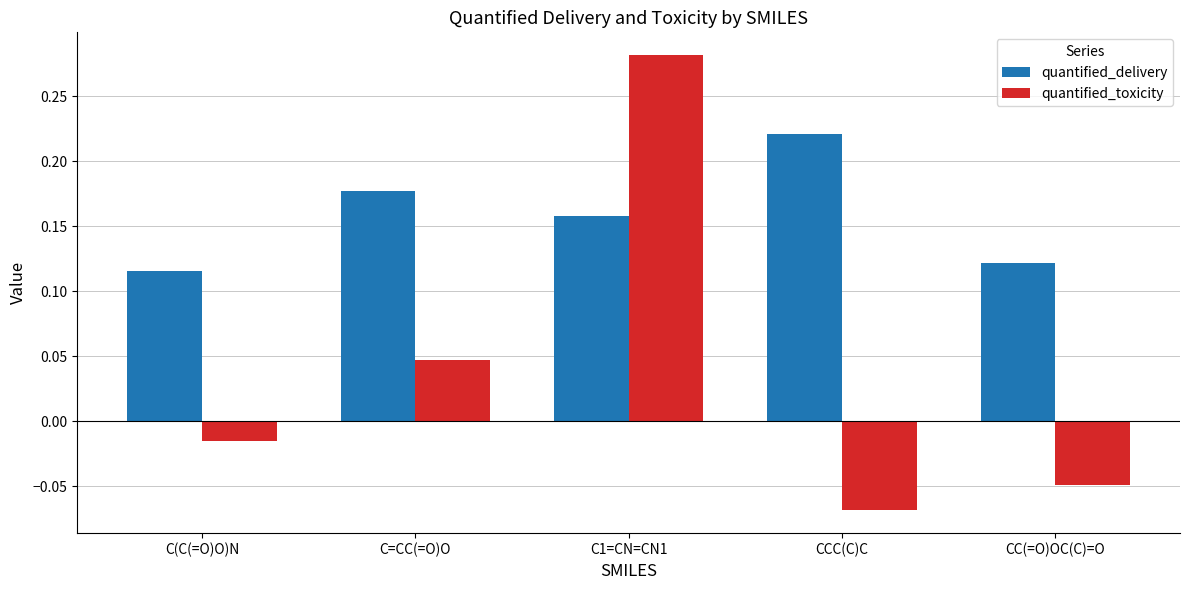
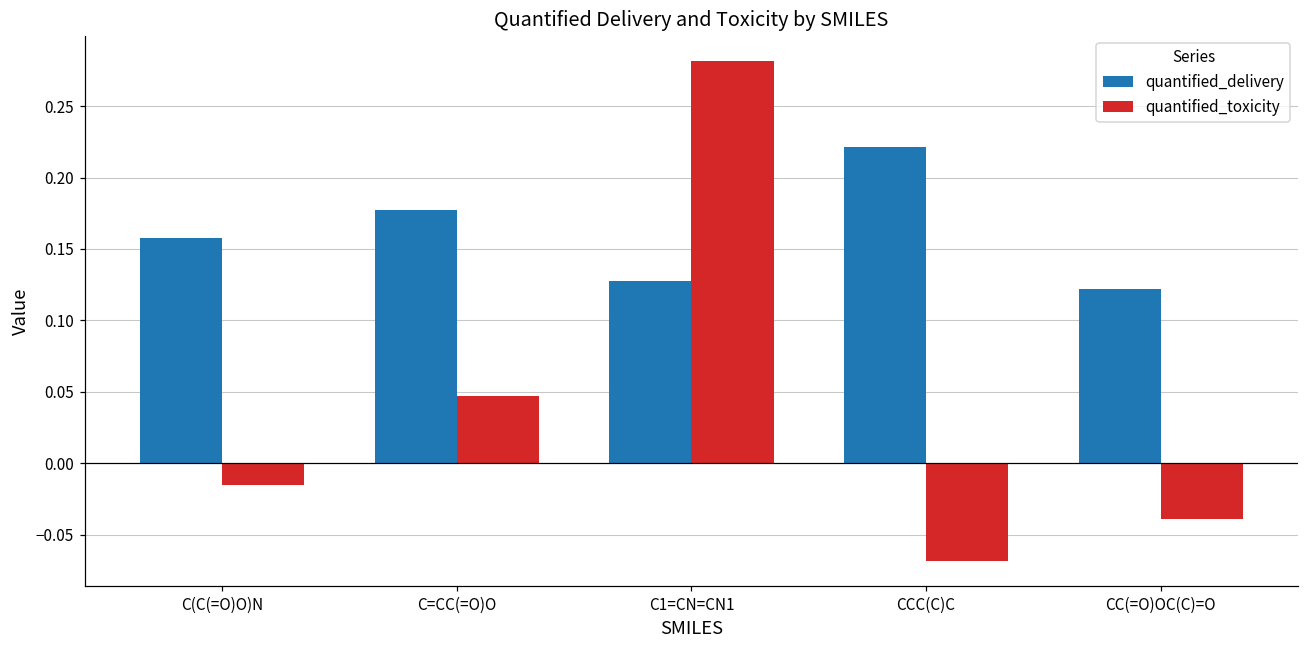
  {
    "quantified_delivery": {
-     "C(C(=O)O)N": 0.115,
+     "C(C(=O)O)N": 0.157,
      "C=CC(=O)O": 0.177,
-     "C1=CN=CN1": 0.158,
+     "C1=CN=CN1": 0.128,
      "CCC(C)C": 0.221,
      "CC(=O)OC(C)=O": 0.122
    },
    "quantified_toxicity": {
      "C(C(=O)O)N": -0.015,
      "C=CC(=O)O": 0.047,
      "C1=CN=CN1": 0.282,
      "CCC(C)C": -0.069,
-     "CC(=O)OC(C)=O": -0.049
+     "CC(=O)OC(C)=O": -0.039
    }
  }
